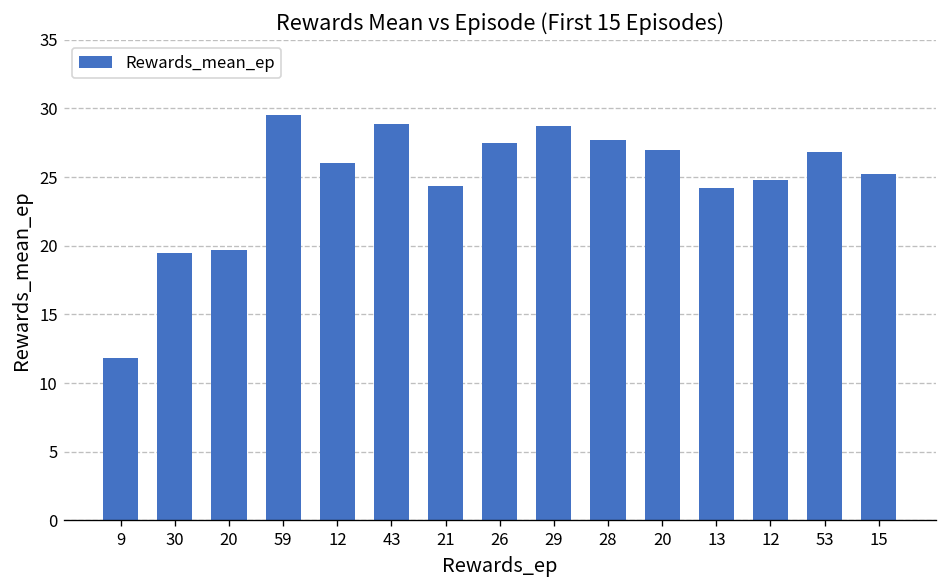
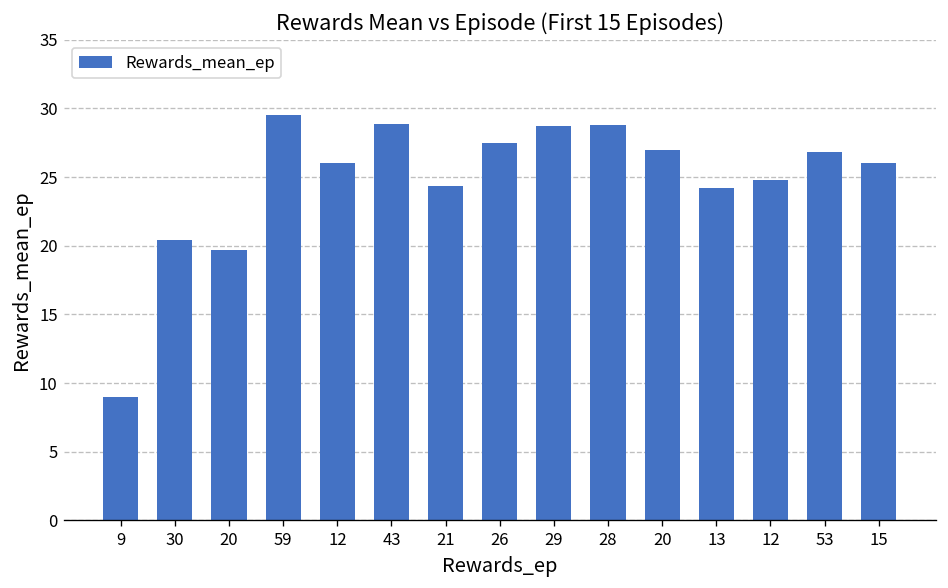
  {
-   "9": 11.8,
-   "30": 19.5,
+   "9": 9.0,
+   "30": 20.4,
    "59": 29.5,
    "43": 28.8,
    "21": 24.4,
    "26": 27.5,
    "29": 28.7,
-   "28": 27.7,
+   "28": 28.8,
    "13": 24.2,
    "53": 26.8,
-   "15": 25.2
+   "15": 26.0
  }
